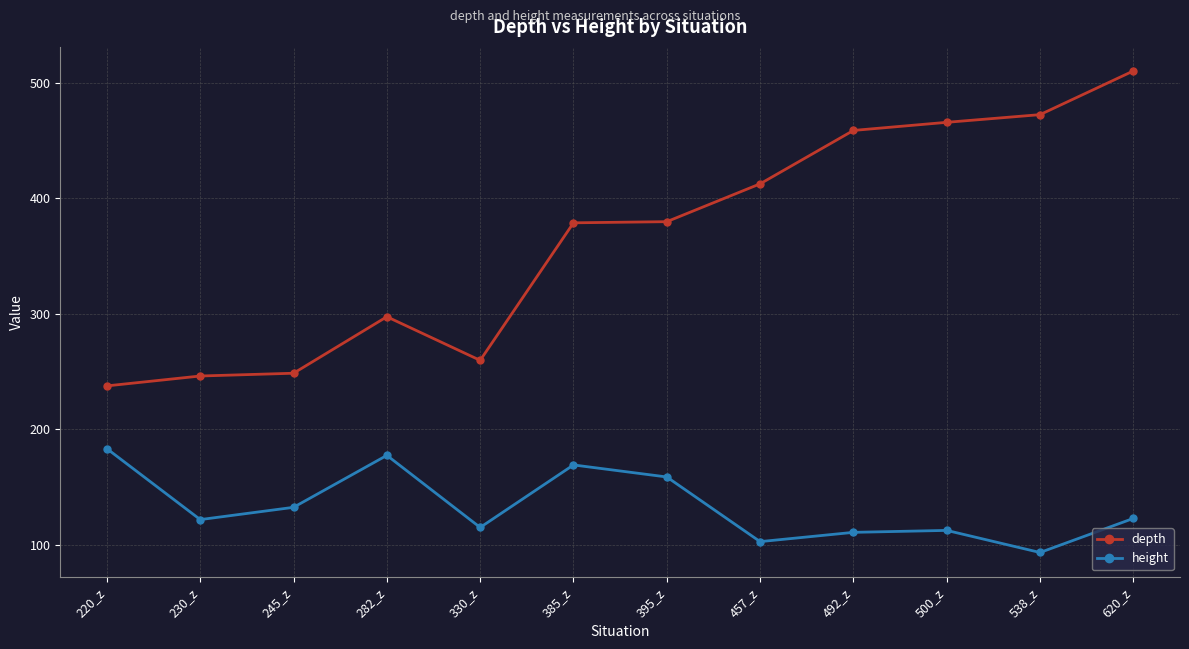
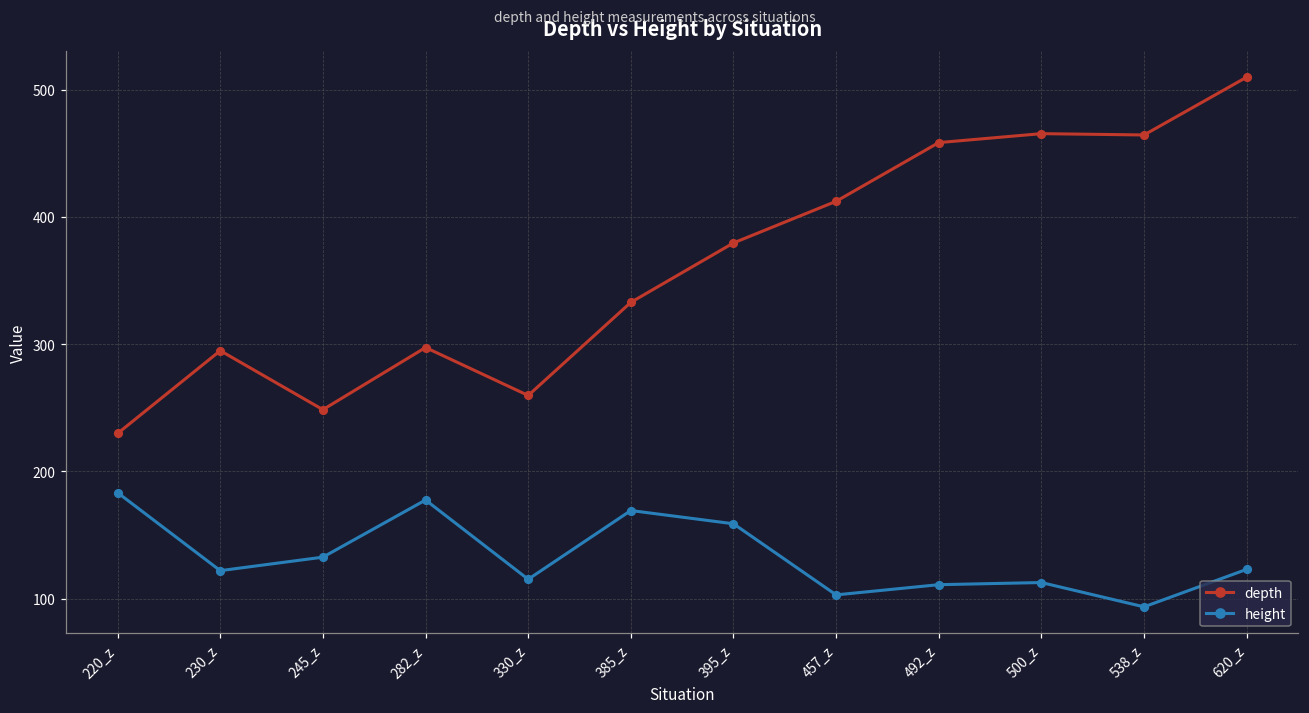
  {
    "depth": {
-     "220_z": 238,
-     "230_z": 246,
+     "220_z": 230,
+     "230_z": 295,
      "245_z": 249,
      "282_z": 297,
      "330_z": 260,
-     "385_z": 379,
+     "385_z": 333,
      "395_z": 380,
      "457_z": 412,
      "492_z": 459,
      "500_z": 466,
-     "538_z": 472,
+     "538_z": 465,
      "620_z": 510
    },
    "height": {
      "220_z": 183,
      "230_z": 122,
      "245_z": 133,
      "282_z": 178,
      "330_z": 115,
      "385_z": 169,
      "395_z": 159,
      "457_z": 103,
      "492_z": 111,
      "500_z": 113,
      "538_z": 94,
      "620_z": 123
    }
  }
